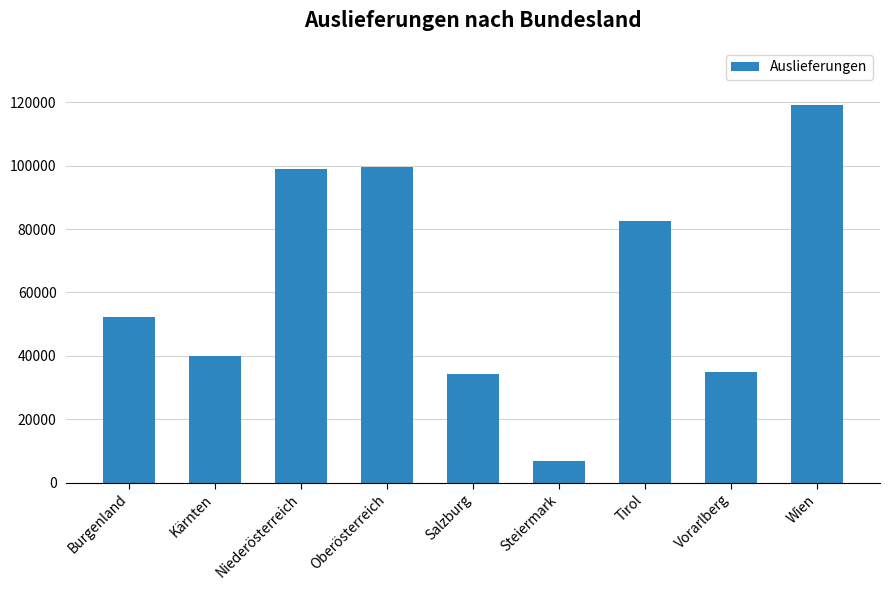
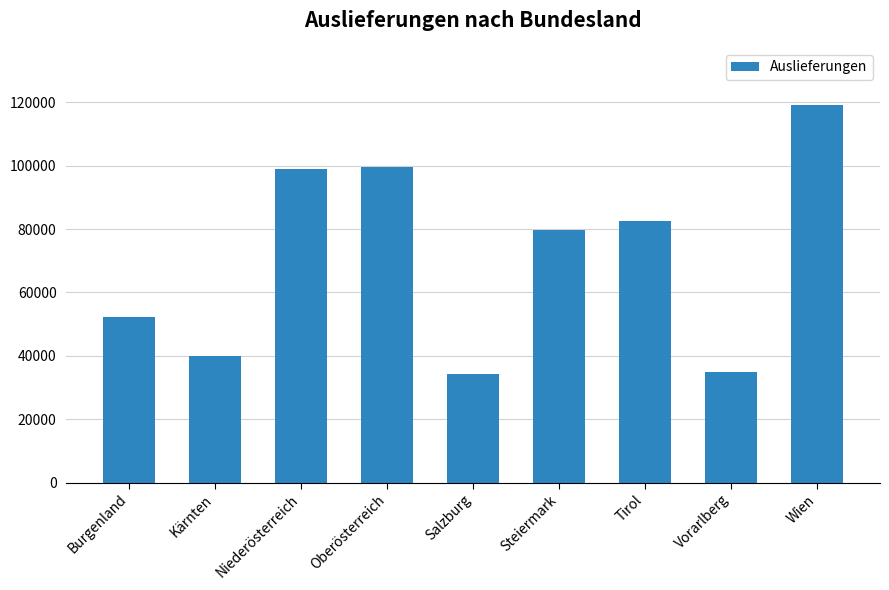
  {
    "Burgenland": 52000,
    "Kärnten": 40000,
    "Niederösterreich": 99000,
    "Oberösterreich": 100000,
    "Salzburg": 34000,
-   "Steiermark": 7000,
+   "Steiermark": 80000,
    "Tirol": 82000,
    "Vorarlberg": 35000,
    "Wien": 119000
  }
